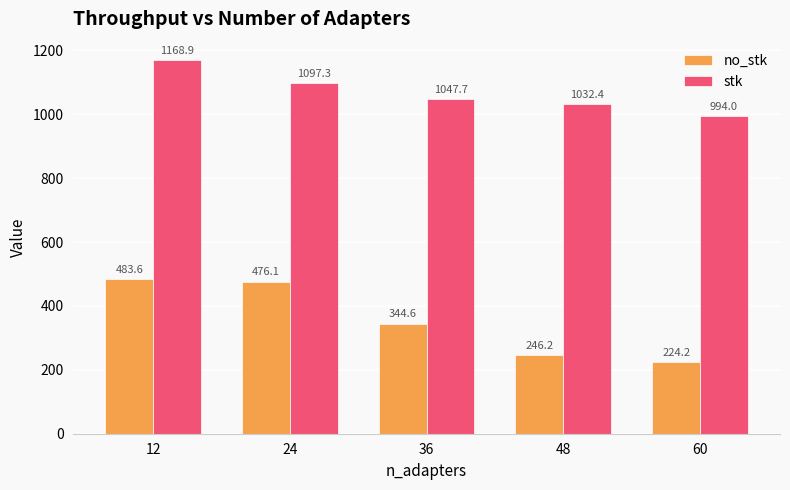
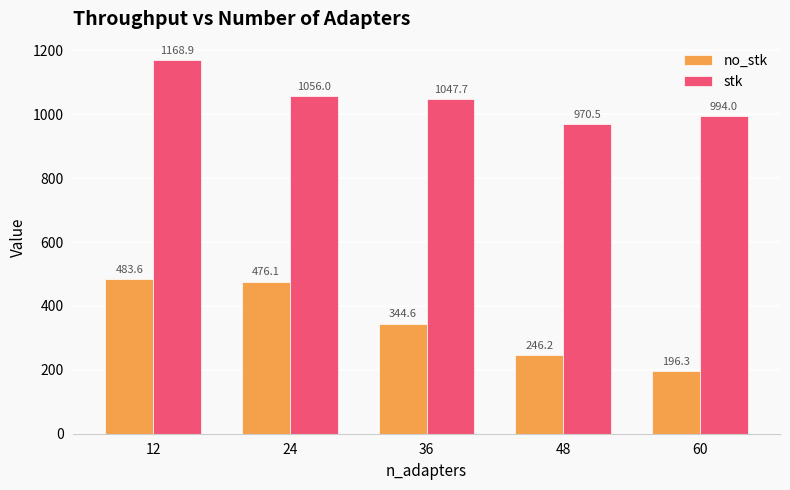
  {
    "no_stk": {
      "12": 483.6,
      "24": 476.1,
      "36": 344.6,
      "48": 246.2,
-     "60": 224.2
+     "60": 196.3
    },
    "stk": {
      "12": 1168.9,
-     "24": 1097.3,
+     "24": 1056.0,
      "36": 1047.7,
-     "48": 1032.4,
+     "48": 970.5,
      "60": 994.0
    }
  }
